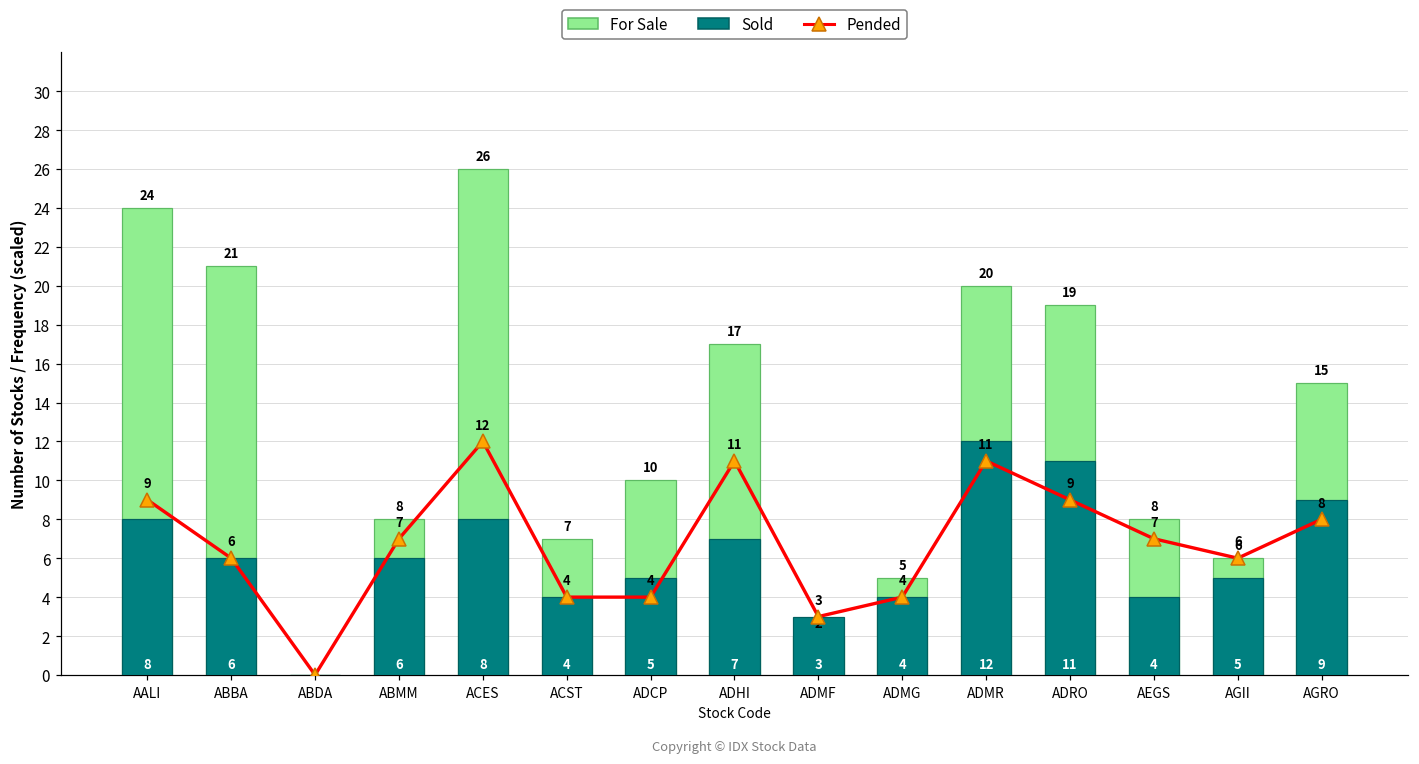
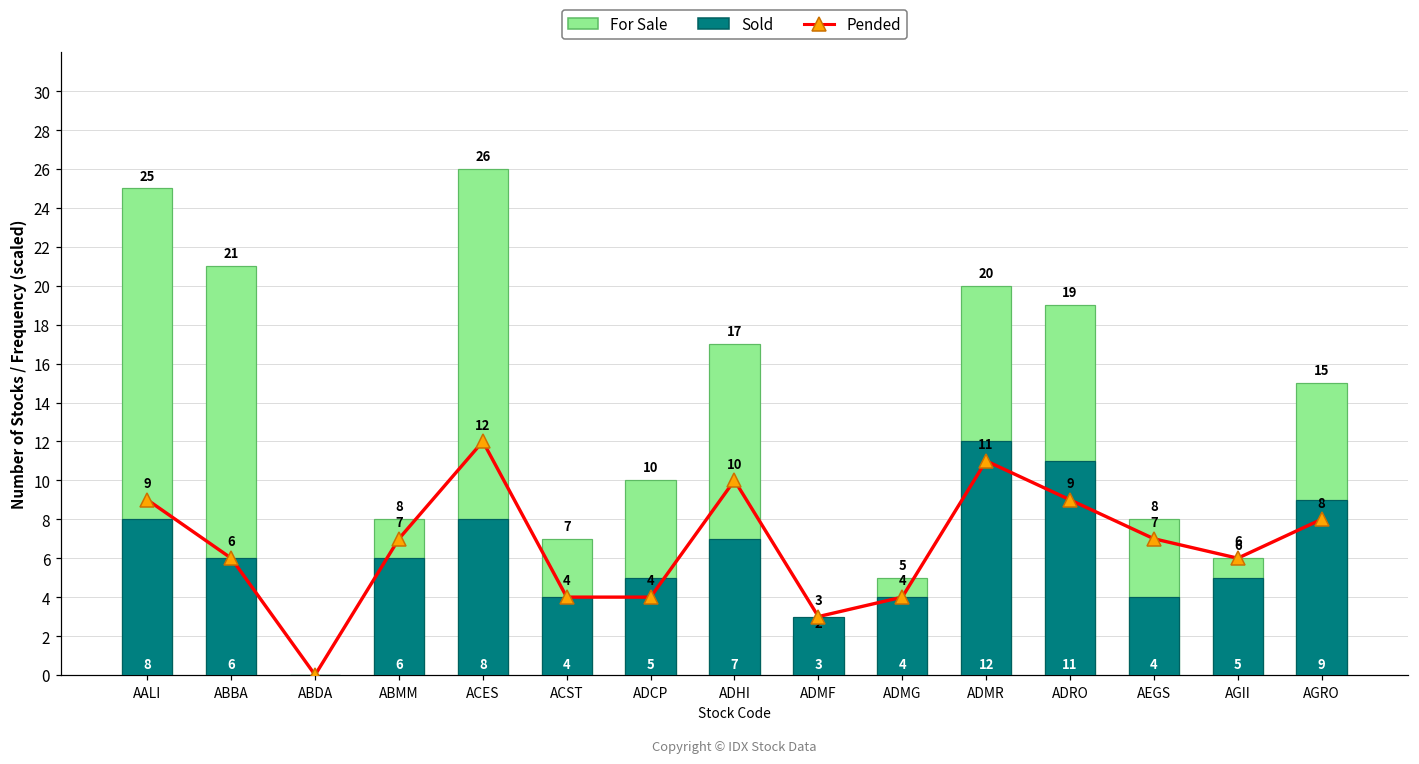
  {
    "For Sale": {
-     "AALI": 24,
+     "AALI": 25,
      "ABBA": 21,
      "ABMM": 8,
      "ACES": 26,
      "ACST": 7,
      "ADCP": 10,
      "ADHI": 17,
      "ADMG": 5,
      "ADMR": 20,
      "ADRO": 19,
      "AEGS": 8,
      "AGRO": 15
    },
    "Pended": {
      "AALI": 9,
      "ABBA": 6,
      "ABMM": 7,
      "ACES": 12,
      "ACST": 4,
      "ADCP": 4,
-     "ADHI": 11,
+     "ADHI": 10,
      "ADMF": 3,
      "ADMG": 4,
      "ADMR": 11,
      "ADRO": 9,
      "AEGS": 7,
      "AGRO": 8
    },
    "Sold": {
      "ADMF": 3
    }
  }
